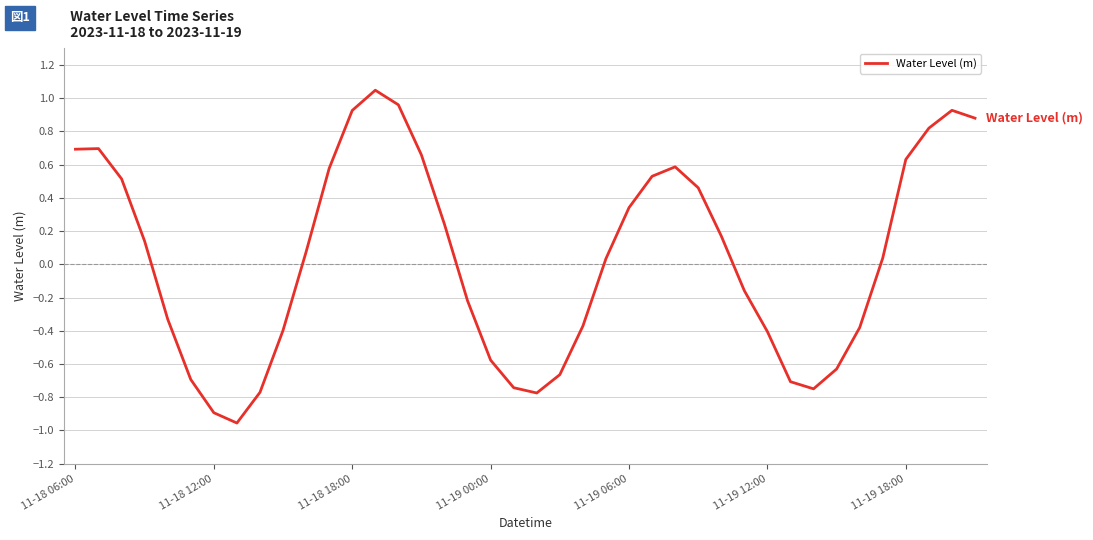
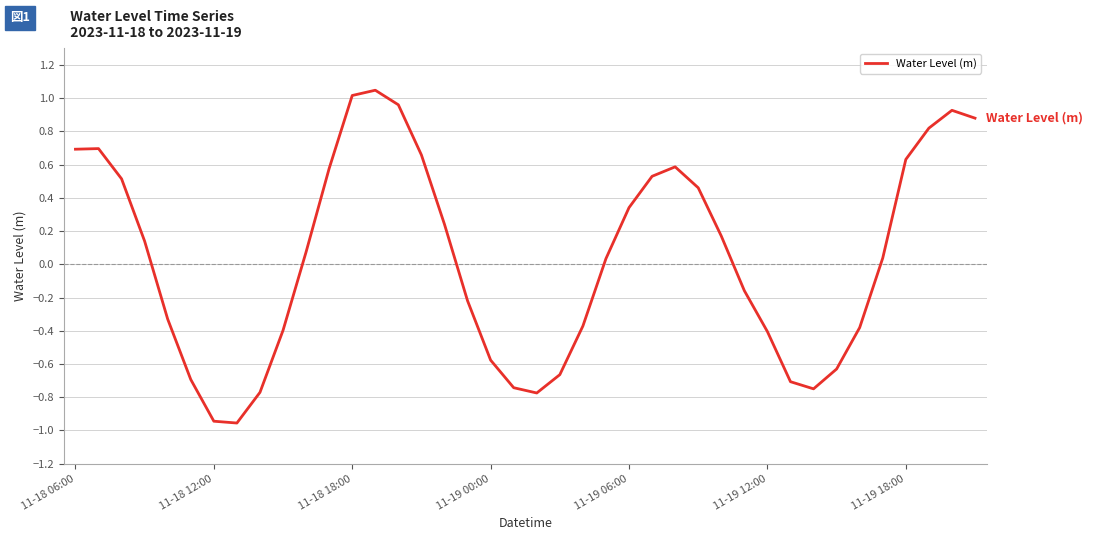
  {
    "11-18 06:00": 0.69,
-   "11-18 12:00": -0.89,
-   "11-18 18:00": 0.93,
+   "11-18 12:00": -0.94,
+   "11-18 18:00": 1.02,
    "11-19 00:00": -0.58,
    "11-19 06:00": 0.34,
    "11-19 12:00": -0.41,
    "11-19 18:00": 0.63
  }
